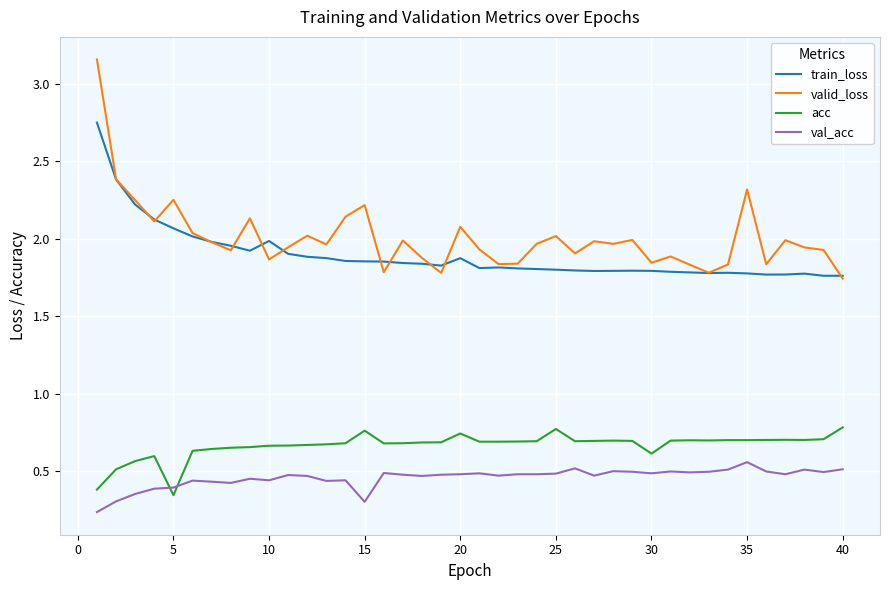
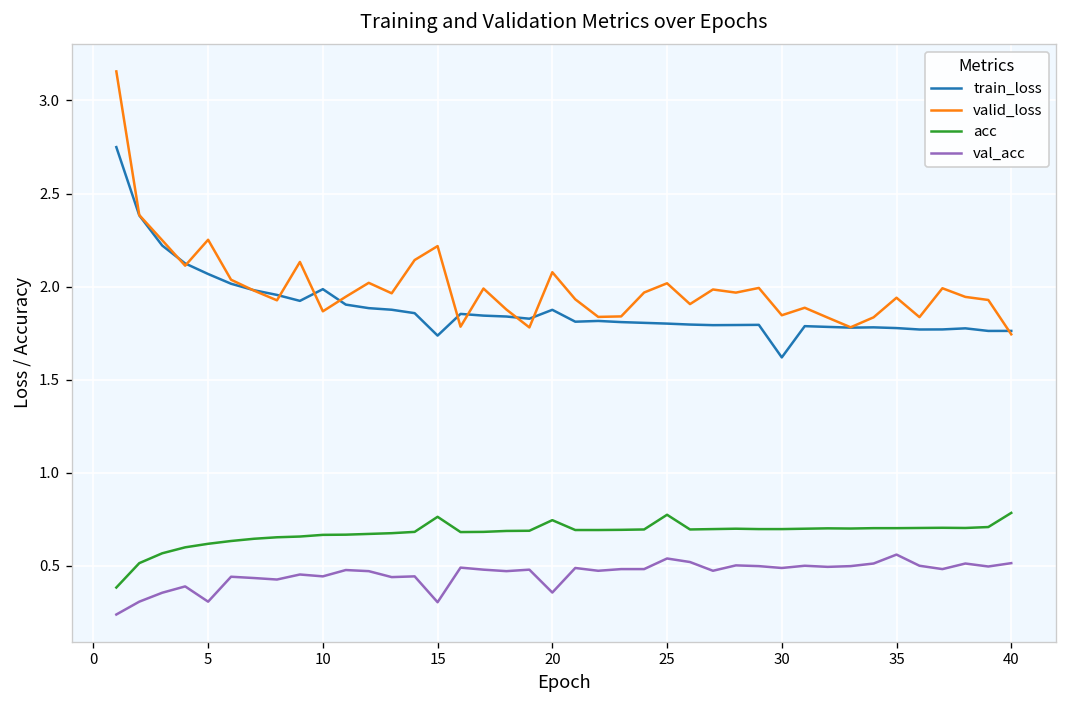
  {
    "train_loss": {
      "5": 2.07,
      "10": 1.99,
-     "15": 1.85,
+     "15": 1.74,
      "20": 1.88,
      "25": 1.80,
-     "30": 1.79,
+     "30": 1.62,
      "35": 1.78,
      "40": 1.76
    },
    "valid_loss": {
      "5": 2.25,
      "10": 1.87,
      "15": 2.22,
      "20": 2.08,
      "25": 2.02,
      "30": 1.85,
-     "35": 2.32,
+     "35": 1.94,
      "40": 1.74
    },
    "acc": {
-     "5": 0.35,
+     "5": 0.62,
      "10": 0.67,
      "15": 0.76,
      "20": 0.75,
      "25": 0.77,
-     "30": 0.62,
+     "30": 0.70,
      "35": 0.70,
      "40": 0.78
    },
    "val_acc": {
-     "5": 0.40,
+     "5": 0.31,
      "10": 0.44,
      "15": 0.30,
-     "20": 0.48,
-     "25": 0.49,
+     "20": 0.36,
+     "25": 0.54,
      "30": 0.49,
      "35": 0.56,
      "40": 0.51
    }
  }
